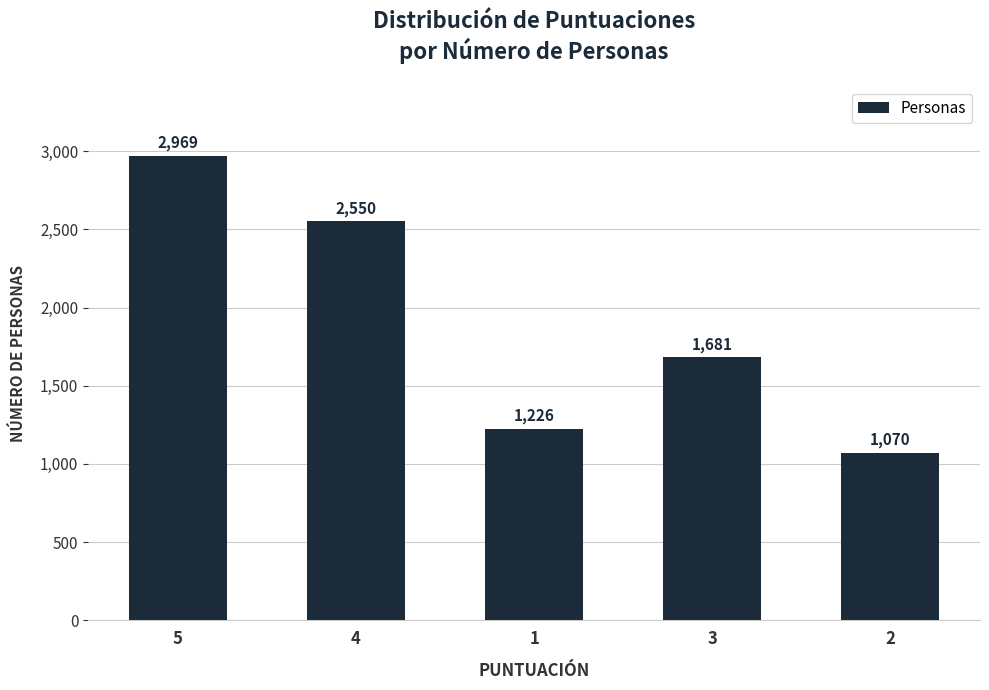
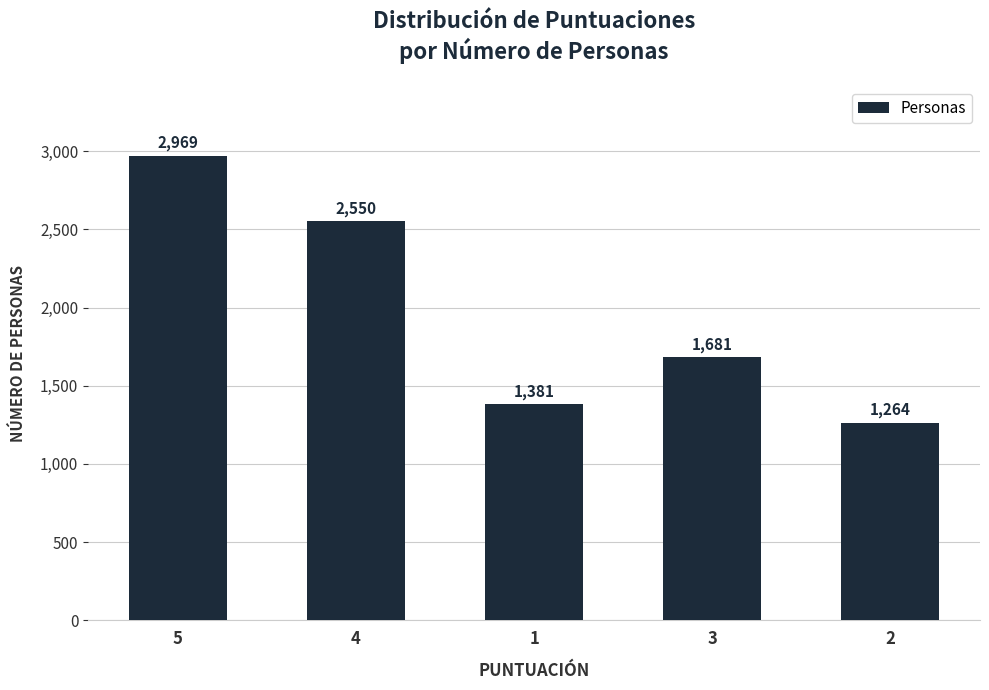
  {
    "5": "2,969",
    "4": "2,550",
-   "1": "1,226",
+   "1": "1,381",
    "3": "1,681",
-   "2": "1,070"
+   "2": "1,264"
  }
